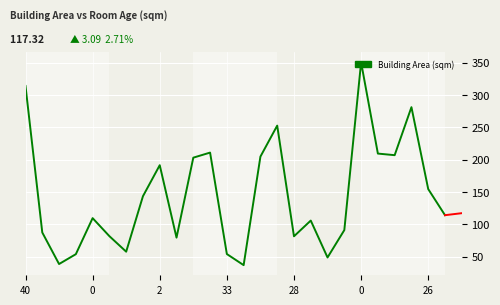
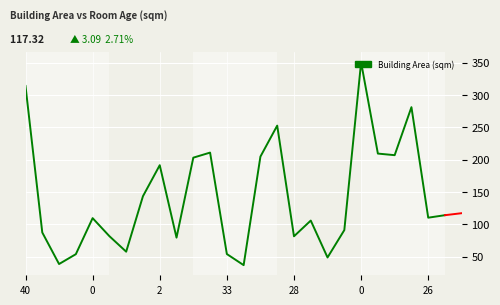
  {
    "Building Area (sqm)": {
      "40": 310,
      "33": 50,
      "28": 80,
-     "26": 150
+     "26": 110
    }
  }
